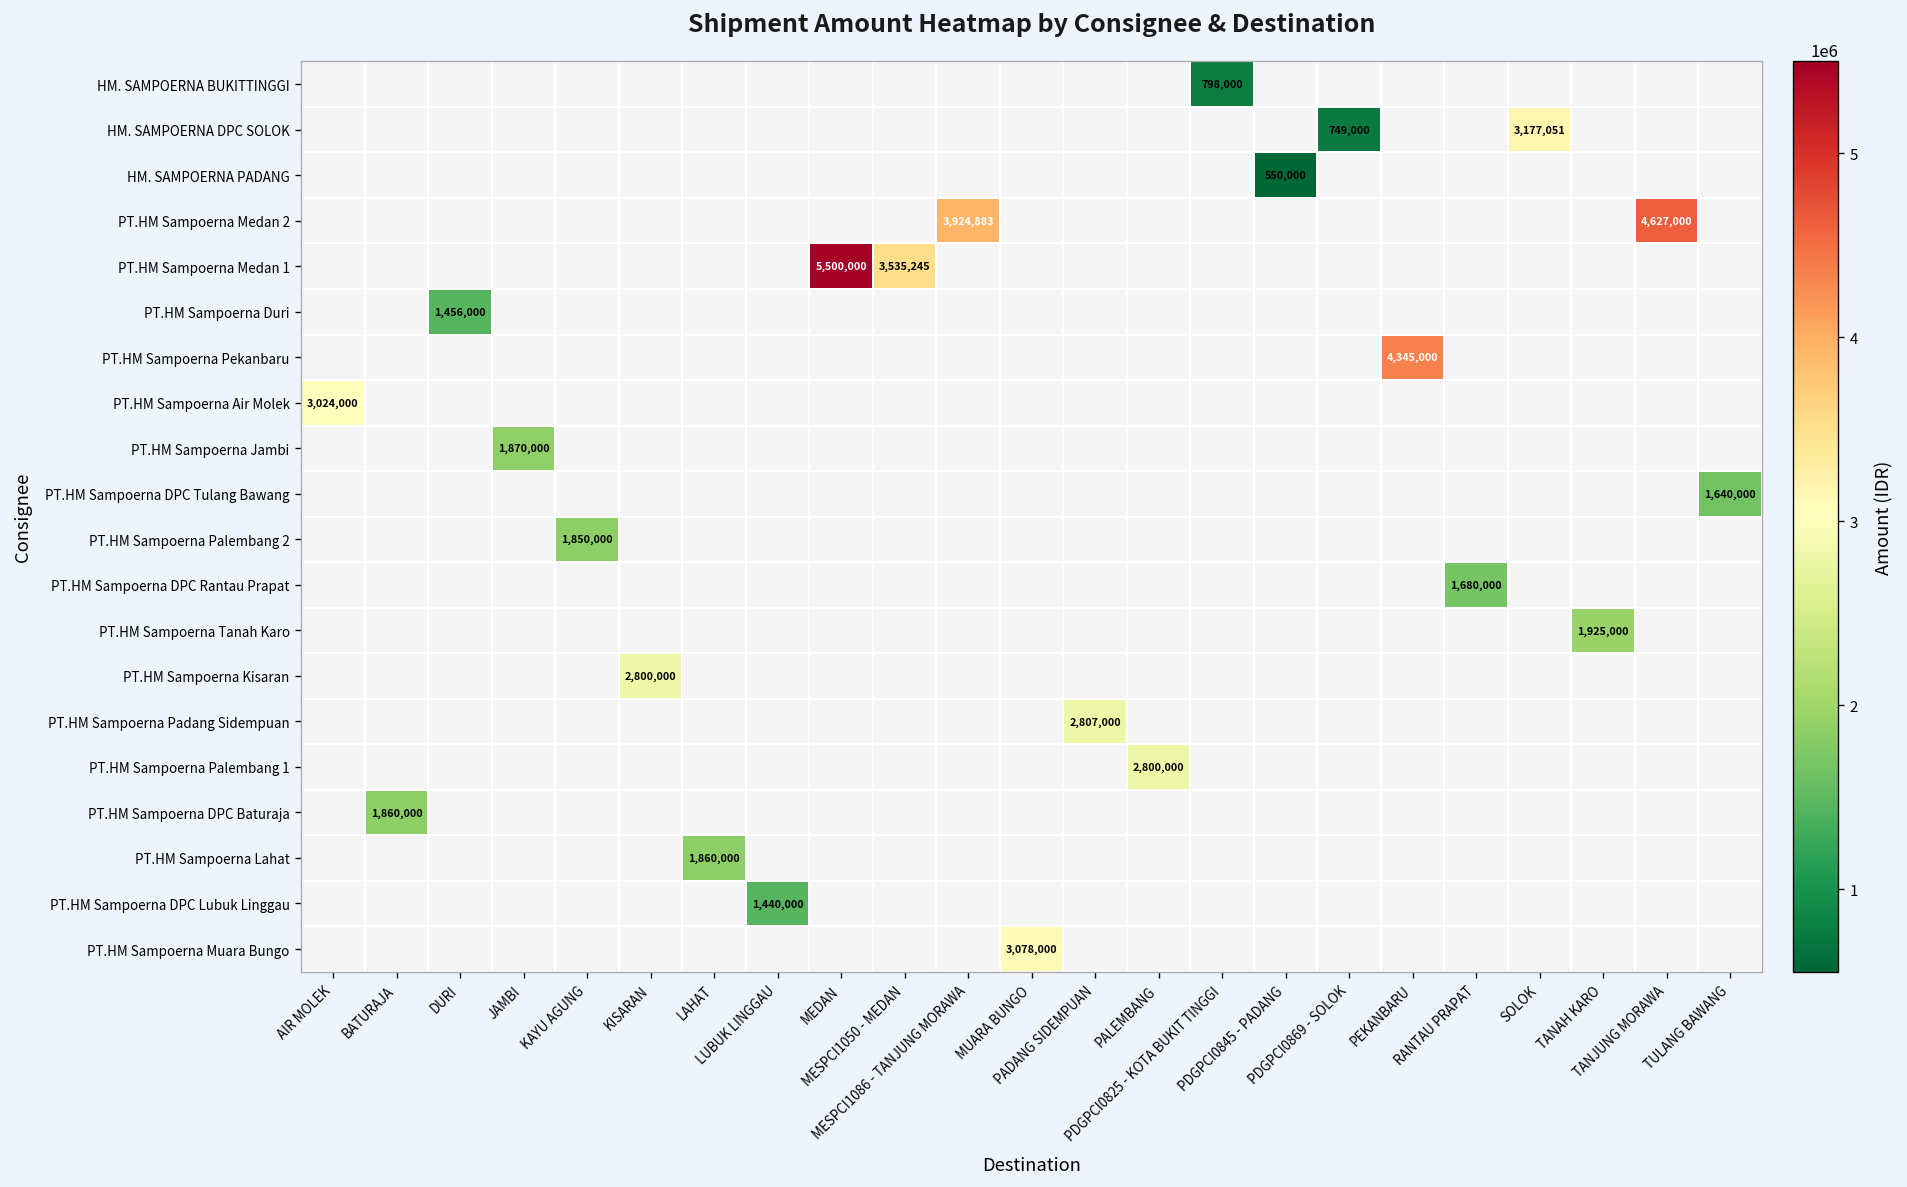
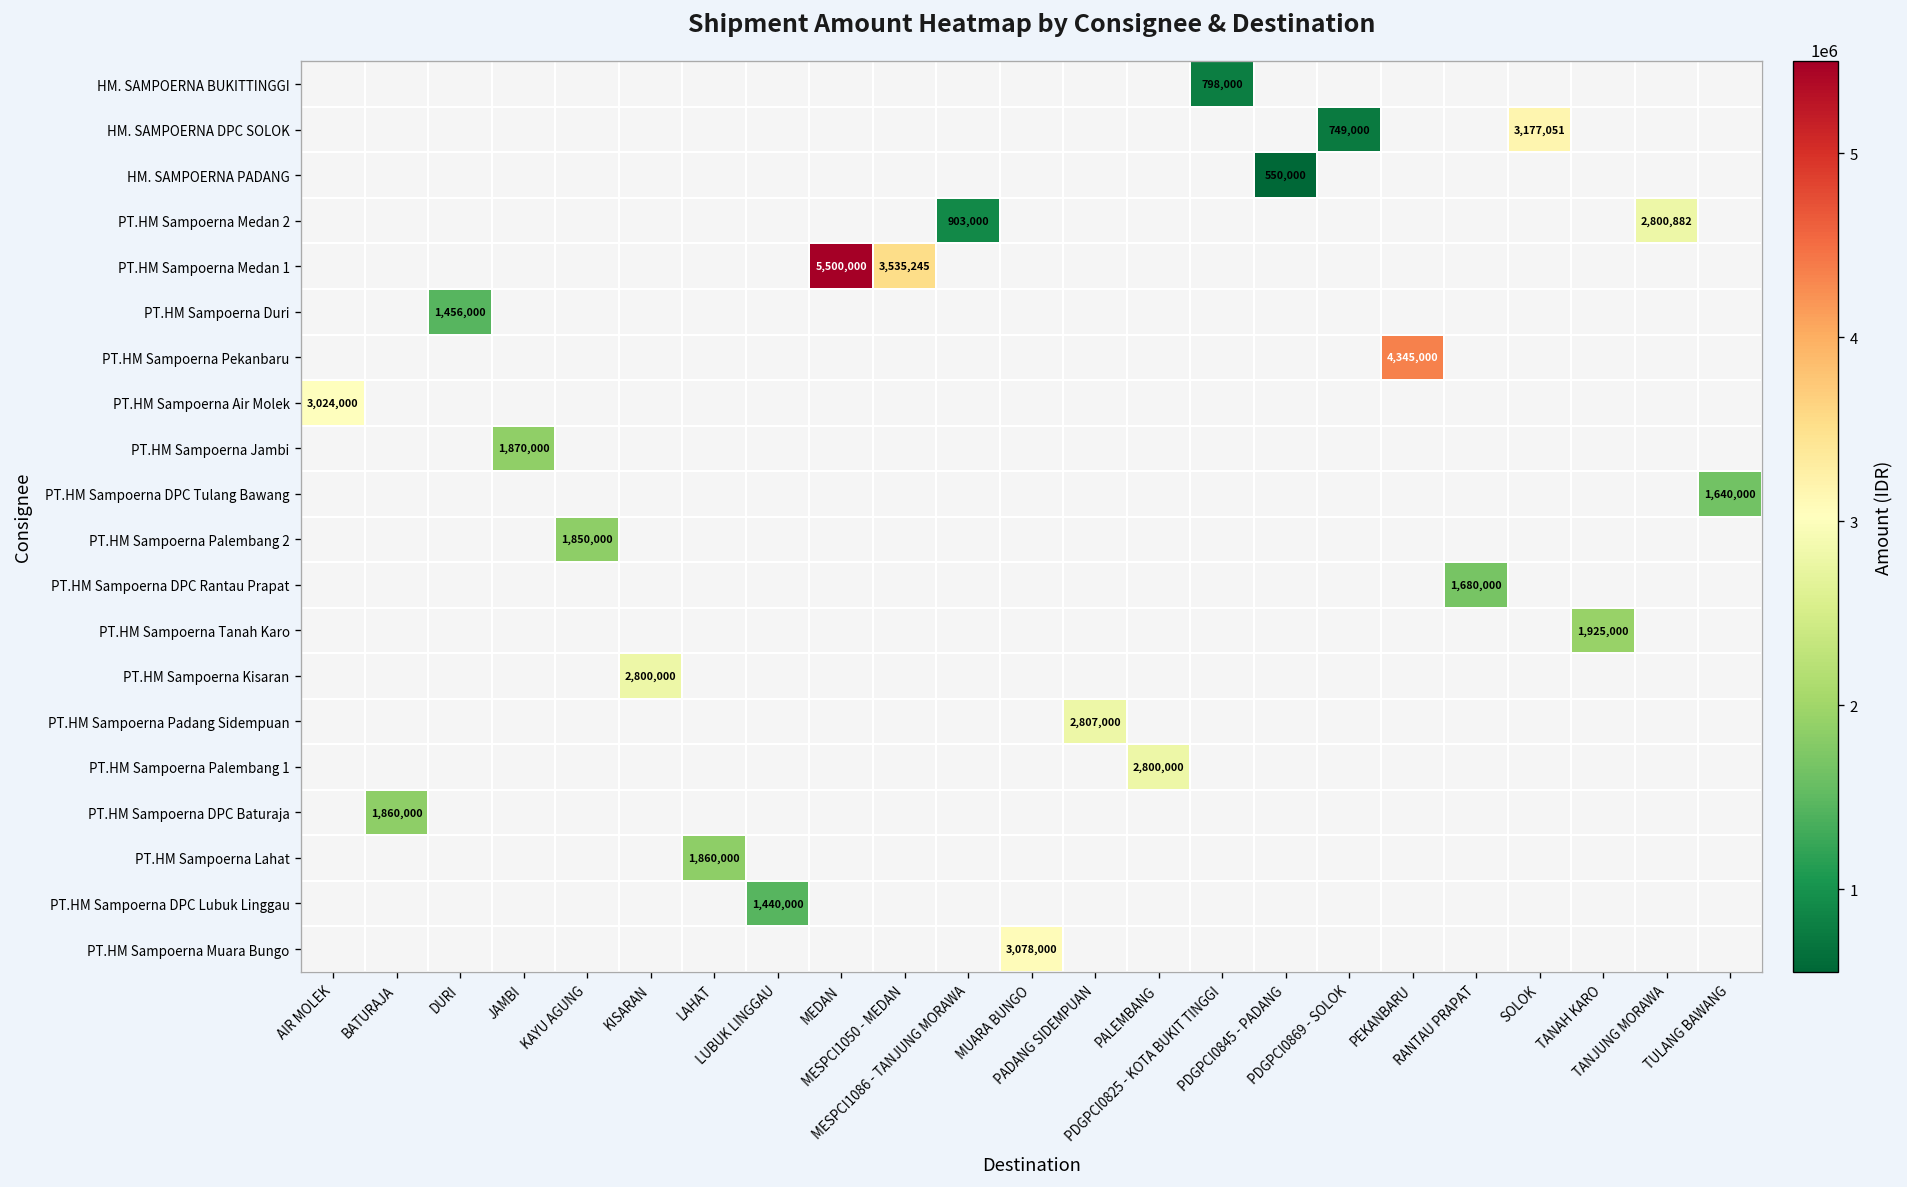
  {
    "HM. SAMPOERNA BUKITTINGGI": {
      "PDGPCI0825 - KOTA BUKIT TINGGI": "798,000"
    },
    "HM. SAMPOERNA DPC SOLOK": {
      "PDGPCI0869 - SOLOK": "749,000",
      "SOLOK": "3,177,051"
    },
    "HM. SAMPOERNA PADANG": {
      "PDGPCI0845 - PADANG": "550,000"
    },
    "PT.HM Sampoerna Medan 2": {
-     "MESPCI1086 - TANJUNG MORAWA": "3,924,883",
-     "TANJUNG MORAWA": "4,627,000"
+     "MESPCI1086 - TANJUNG MORAWA": "903,000",
+     "TANJUNG MORAWA": "2,800,882"
    },
    "PT.HM Sampoerna Medan 1": {
      "MEDAN": "5,500,000",
      "MESPCI1050 - MEDAN": "3,535,245"
    },
    "PT.HM Sampoerna Duri": {
      "DURI": "1,456,000"
    },
    "PT.HM Sampoerna Pekanbaru": {
      "PEKANBARU": "4,345,000"
    },
    "PT.HM Sampoerna Air Molek": {
      "AIR MOLEK": "3,024,000"
    },
    "PT.HM Sampoerna Jambi": {
      "JAMBI": "1,870,000"
    },
    "PT.HM Sampoerna DPC Tulang Bawang": {
      "TULANG BAWANG": "1,640,000"
    },
    "PT.HM Sampoerna Palembang 2": {
      "KAYU AGUNG": "1,850,000"
    },
    "PT.HM Sampoerna DPC Rantau Prapat": {
      "RANTAU PRAPAT": "1,680,000"
    },
    "PT.HM Sampoerna Tanah Karo": {
      "TANAH KARO": "1,925,000"
    },
    "PT.HM Sampoerna Kisaran": {
      "KISARAN": "2,800,000"
    },
    "PT.HM Sampoerna Padang Sidempuan": {
      "PADANG SIDEMPUAN": "2,807,000"
    },
    "PT.HM Sampoerna Palembang 1": {
      "PALEMBANG": "2,800,000"
    },
    "PT.HM Sampoerna DPC Baturaja": {
      "BATURAJA": "1,860,000"
    },
    "PT.HM Sampoerna Lahat": {
      "LAHAT": "1,860,000"
    },
    "PT.HM Sampoerna DPC Lubuk Linggau": {
      "LUBUK LINGGAU": "1,440,000"
    },
    "PT.HM Sampoerna Muara Bungo": {
      "MUARA BUNGO": "3,078,000"
    }
  }
